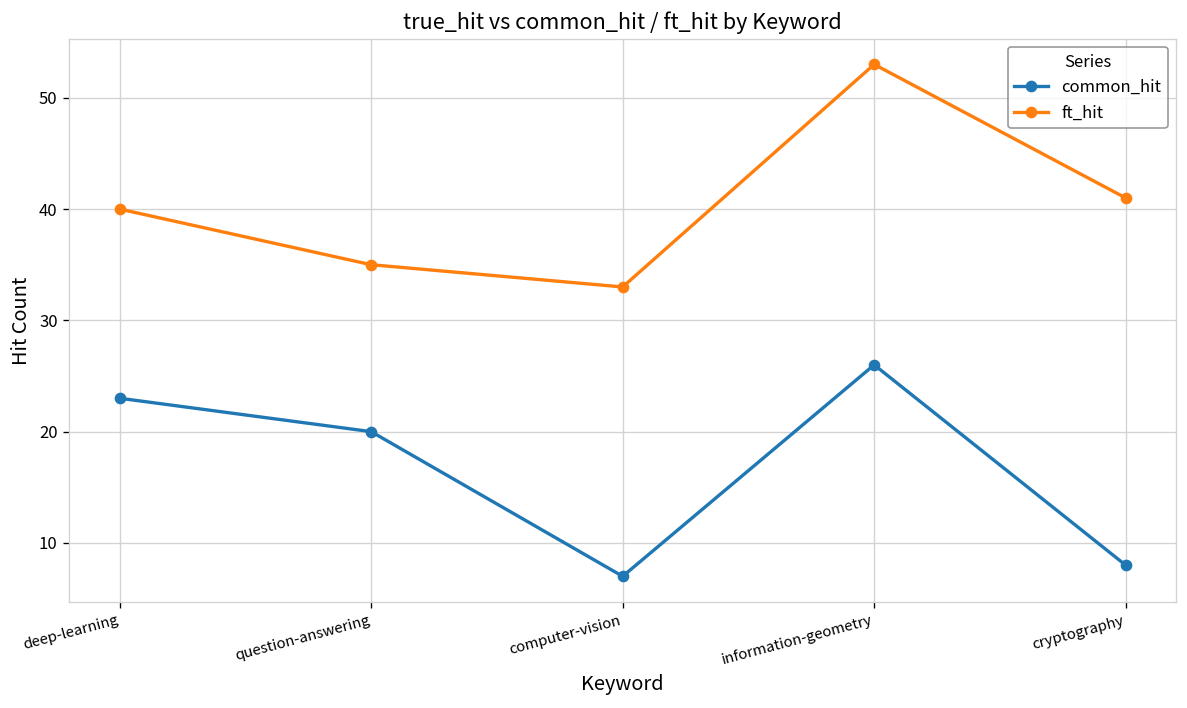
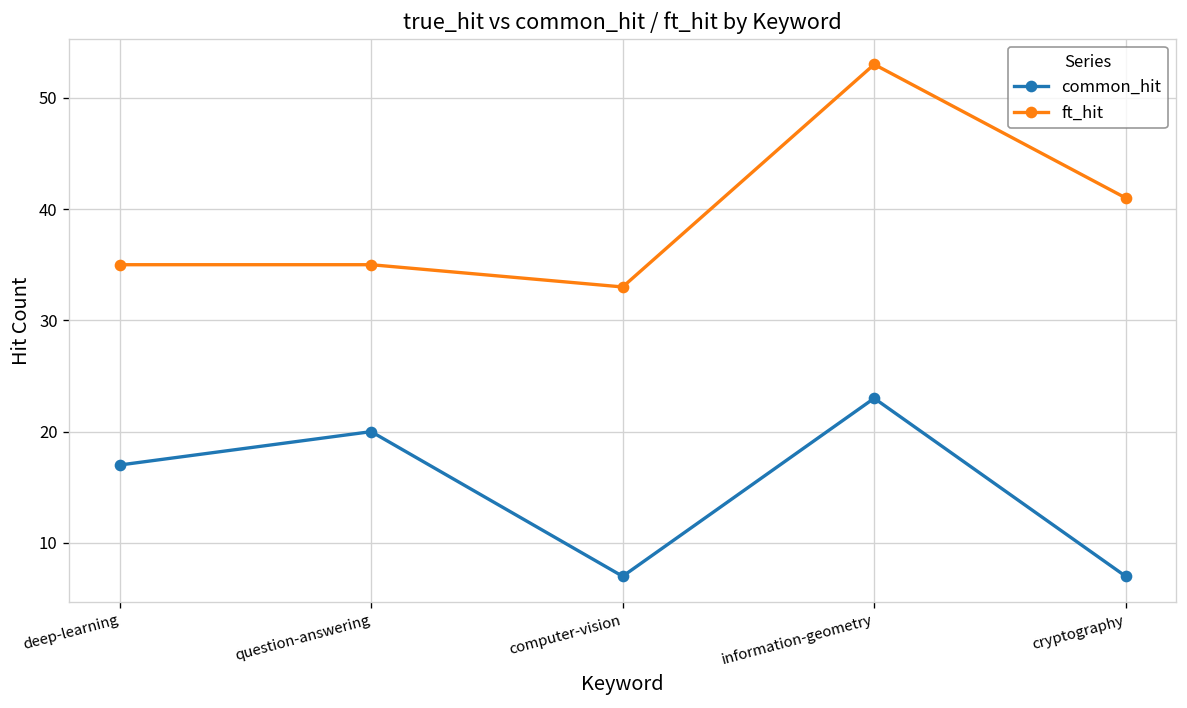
  {
    "common_hit": {
-     "deep-learning": 23,
+     "deep-learning": 17,
      "question-answering": 20,
      "computer-vision": 7,
-     "information-geometry": 26,
-     "cryptography": 8
+     "information-geometry": 23,
+     "cryptography": 7
    },
    "ft_hit": {
-     "deep-learning": 40,
+     "deep-learning": 35,
      "question-answering": 35,
      "computer-vision": 33,
      "information-geometry": 53,
      "cryptography": 41
    }
  }
